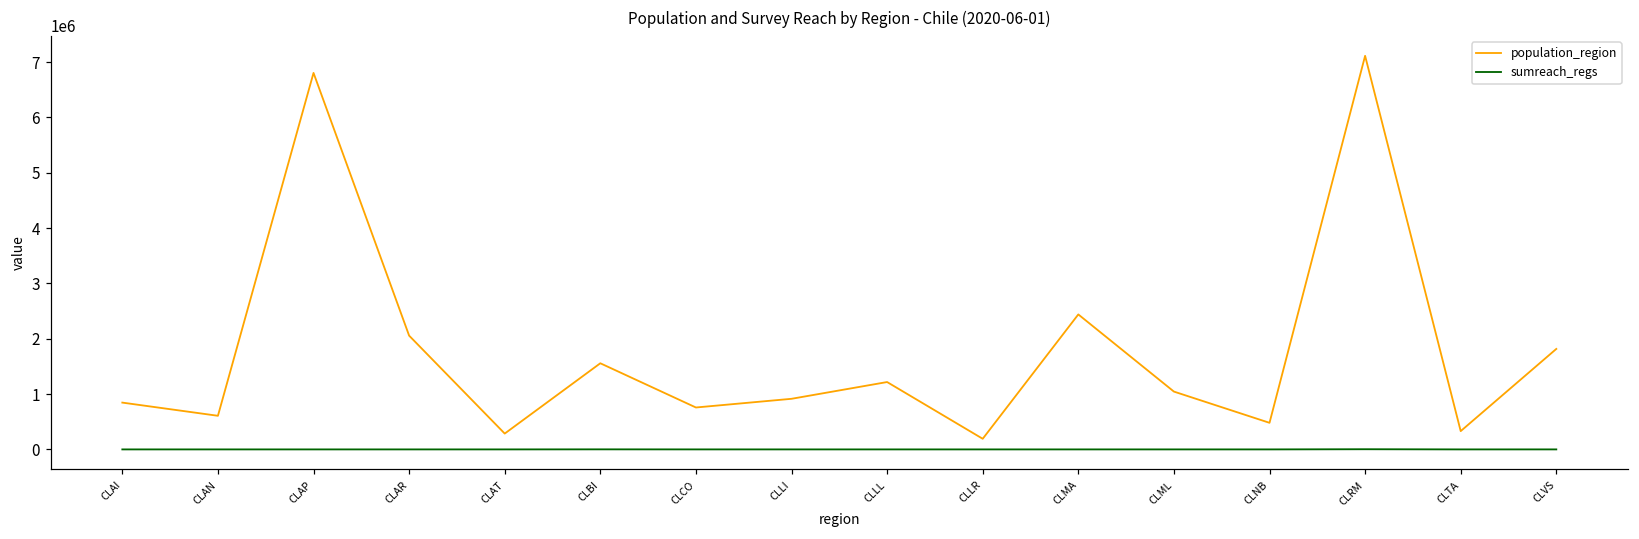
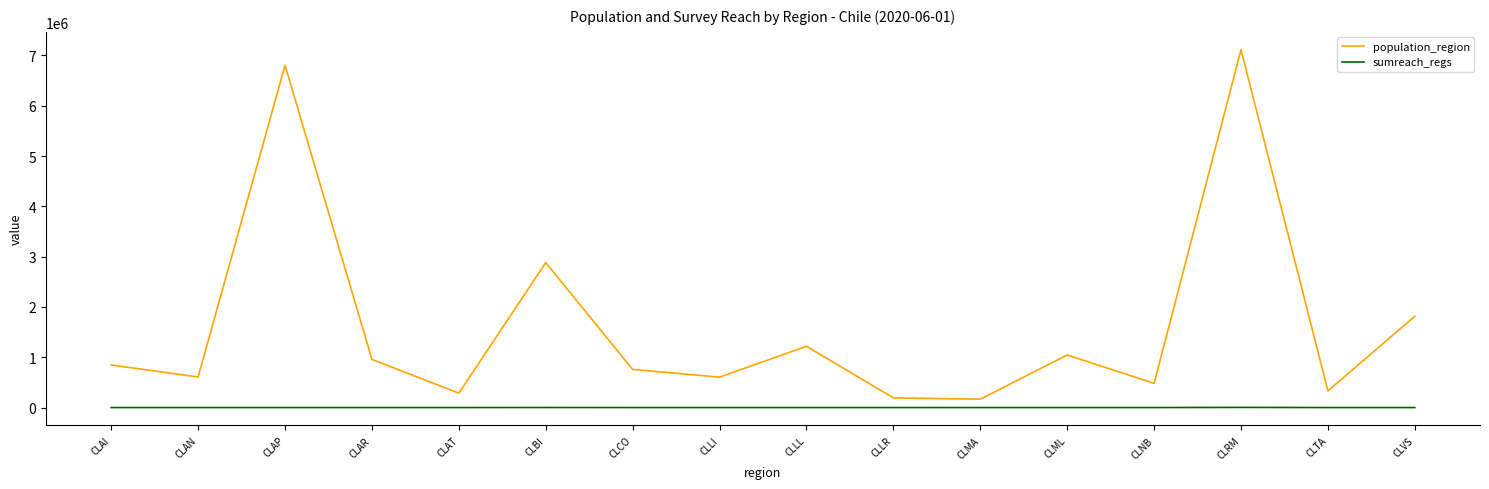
  {
    "population_region": {
      "CLAI": 800000,
      "CLAN": 600000,
      "CLAP": 6800000,
-     "CLAR": 2100000,
+     "CLAR": 1000000,
      "CLAT": 300000,
-     "CLBI": 1600000,
+     "CLBI": 2900000,
      "CLCO": 800000,
-     "CLLI": 900000,
+     "CLLI": 600000,
      "CLLL": 1200000,
      "CLLR": 200000,
-     "CLMA": 2400000,
+     "CLMA": 200000,
      "CLML": 1000000,
      "CLNB": 500000,
      "CLRM": 7100000,
      "CLTA": 300000,
      "CLVS": 1800000
    },
    "sumreach_regs": {
      "CLAI": 0,
      "CLAN": 0,
      "CLAP": 0,
      "CLAR": 0,
      "CLAT": 0,
      "CLBI": 0,
      "CLCO": 0,
      "CLLI": 0,
      "CLLL": 0,
      "CLLR": 0,
      "CLMA": 0,
      "CLML": 0,
      "CLNB": 0,
      "CLRM": 0,
      "CLTA": 0,
      "CLVS": 0
    }
  }
